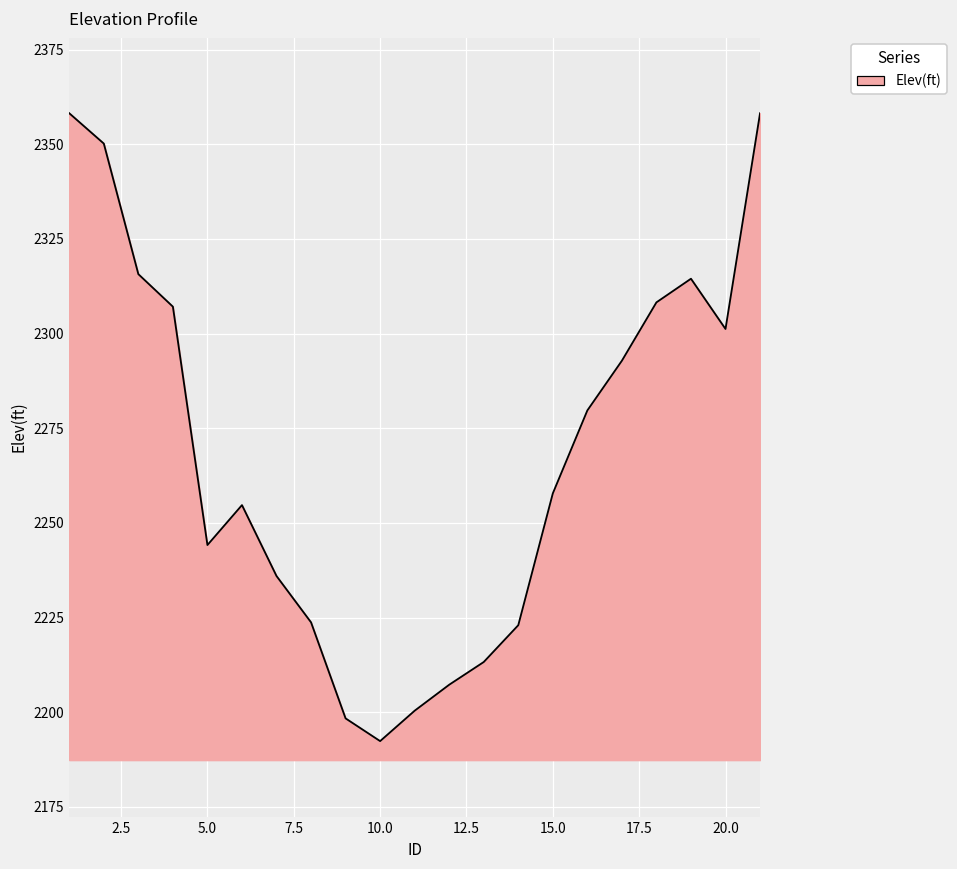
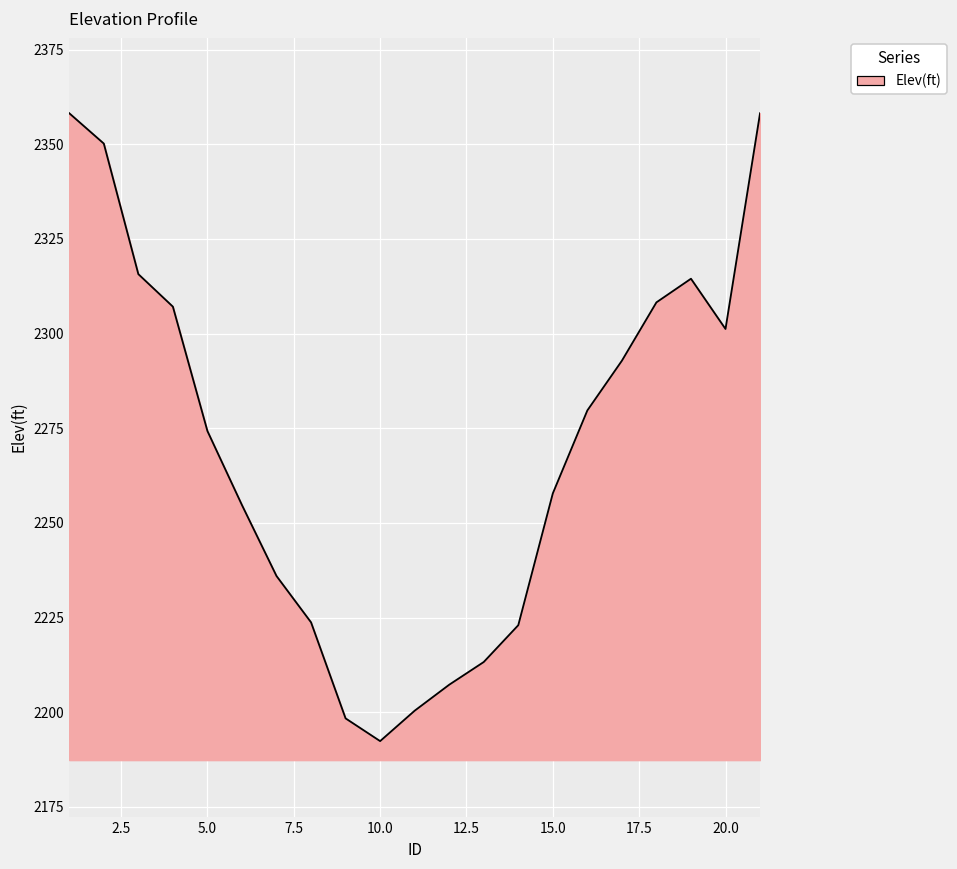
  {
-   "5.0": 2244,
+   "5.0": 2274,
    "10.0": 2192,
    "15.0": 2258,
    "20.0": 2301
  }
